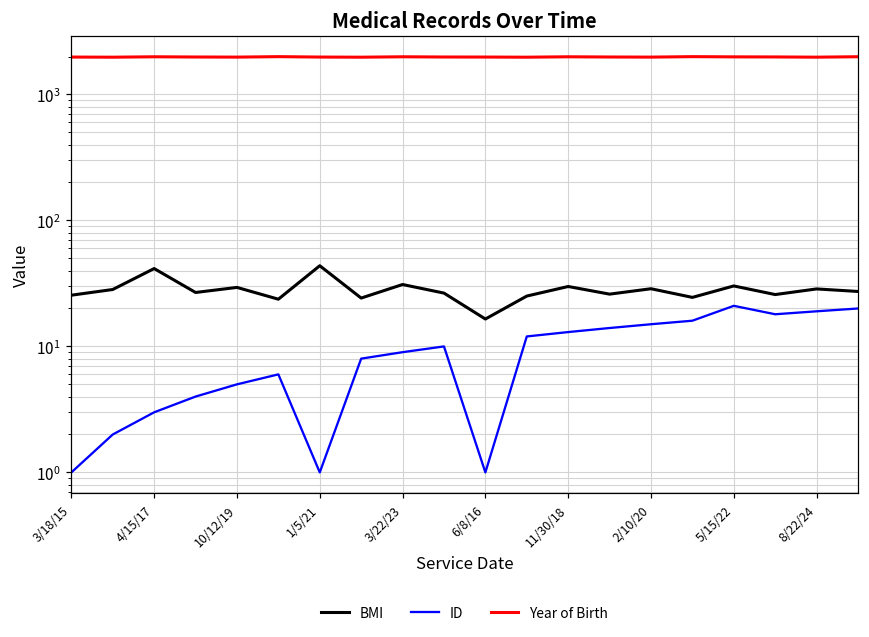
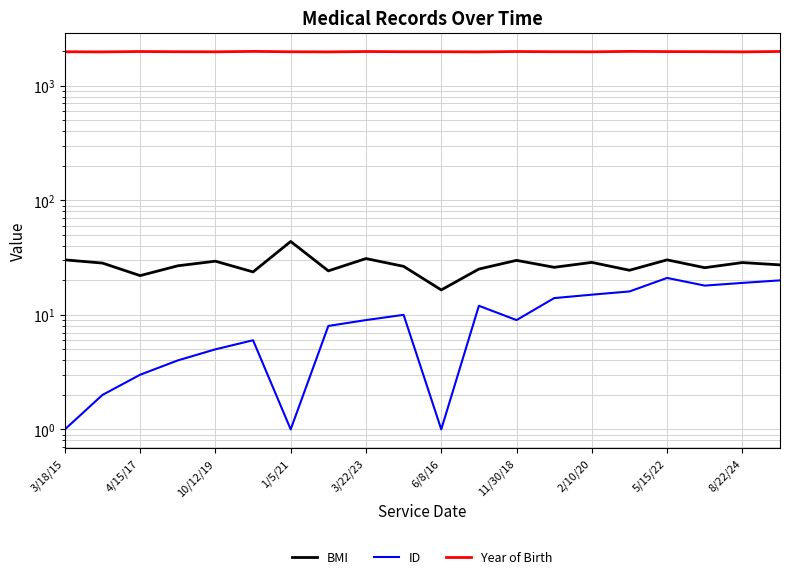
  {
    "BMI": {
-     "3/18/15": 26,
-     "4/15/17": 42,
+     "3/18/15": 30,
+     "4/15/17": 22,
      "10/12/19": 29,
      "1/5/21": 44,
      "3/22/23": 31,
      "6/8/16": 17,
      "11/30/18": 30,
      "2/10/20": 29,
      "5/15/22": 30,
      "8/22/24": 29
    },
    "ID": {
      "3/18/15": 1,
      "4/15/17": 3,
      "10/12/19": 5,
      "1/5/21": 1,
      "3/22/23": 9,
      "6/8/16": 1,
-     "11/30/18": 13,
+     "11/30/18": 9,
      "2/10/20": 15,
      "5/15/22": 21,
      "8/22/24": 19
    },
    "Year of Birth": {
      "3/18/15": 2000,
      "4/15/17": 2000,
      "10/12/19": 2000,
      "1/5/21": 2000,
      "3/22/23": 2000,
      "6/8/16": 2000,
      "11/30/18": 2000,
      "2/10/20": 2000,
      "5/15/22": 2000,
      "8/22/24": 2000
    }
  }
